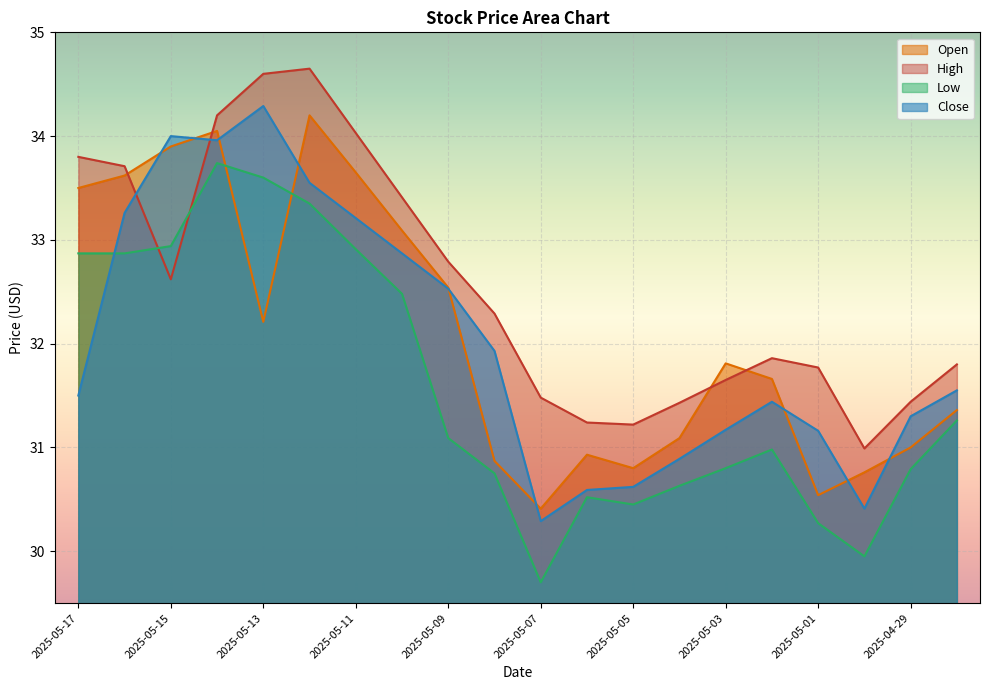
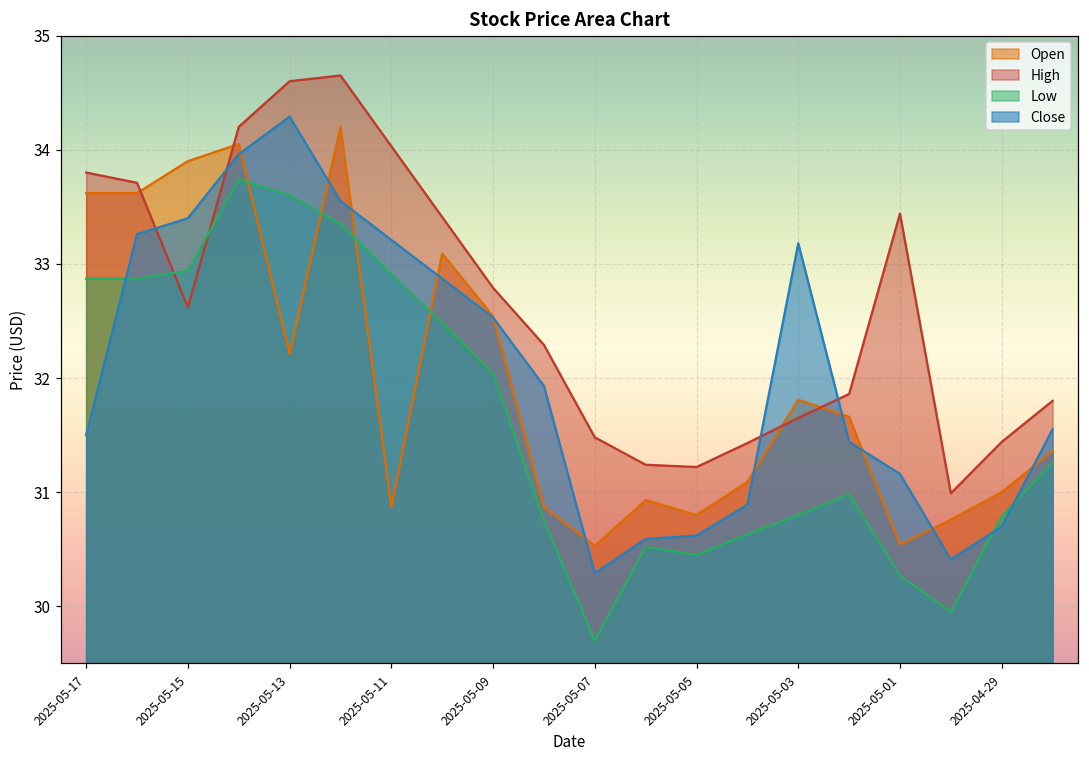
  {
    "Open": {
-     "2025-05-17": 33.50,
+     "2025-05-17": 33.62,
      "2025-05-15": 33.90,
      "2025-05-13": 32.21,
-     "2025-05-11": 33.65,
-     "2025-05-07": 30.41,
+     "2025-05-11": 30.87,
+     "2025-05-07": 30.53,
      "2025-05-05": 30.80,
      "2025-05-03": 31.81,
      "2025-05-01": 30.54,
      "2025-04-29": 31.00
    },
    "High": {
      "2025-05-17": 33.80,
      "2025-05-15": 32.62,
      "2025-05-13": 34.60,
      "2025-05-11": 34.03,
      "2025-05-09": 32.79,
      "2025-05-07": 31.48,
      "2025-05-05": 31.22,
      "2025-05-03": 31.65,
-     "2025-05-01": 31.77,
+     "2025-05-01": 33.44,
      "2025-04-29": 31.44
    },
    "Low": {
      "2025-05-17": 32.87,
      "2025-05-15": 32.94,
      "2025-05-13": 33.60,
      "2025-05-11": 32.91,
-     "2025-05-09": 31.09,
+     "2025-05-09": 32.04,
      "2025-05-07": 29.70,
      "2025-05-05": 30.45,
      "2025-05-03": 30.80,
      "2025-05-01": 30.27,
      "2025-04-29": 30.79
    },
    "Close": {
      "2025-05-17": 31.50,
-     "2025-05-15": 34.0,
+     "2025-05-15": 33.4,
      "2025-05-13": 34.29,
      "2025-05-11": 33.21,
      "2025-05-07": 30.29,
      "2025-05-05": 30.62,
-     "2025-05-03": 31.17,
+     "2025-05-03": 33.18,
      "2025-05-01": 31.16,
-     "2025-04-29": 31.3
+     "2025-04-29": 30.7
    }
  }
